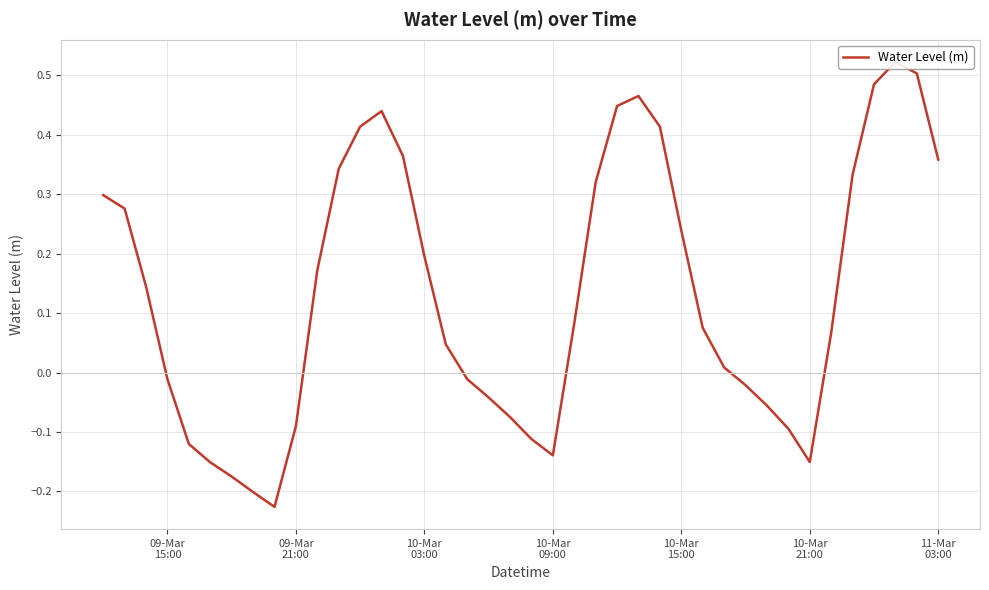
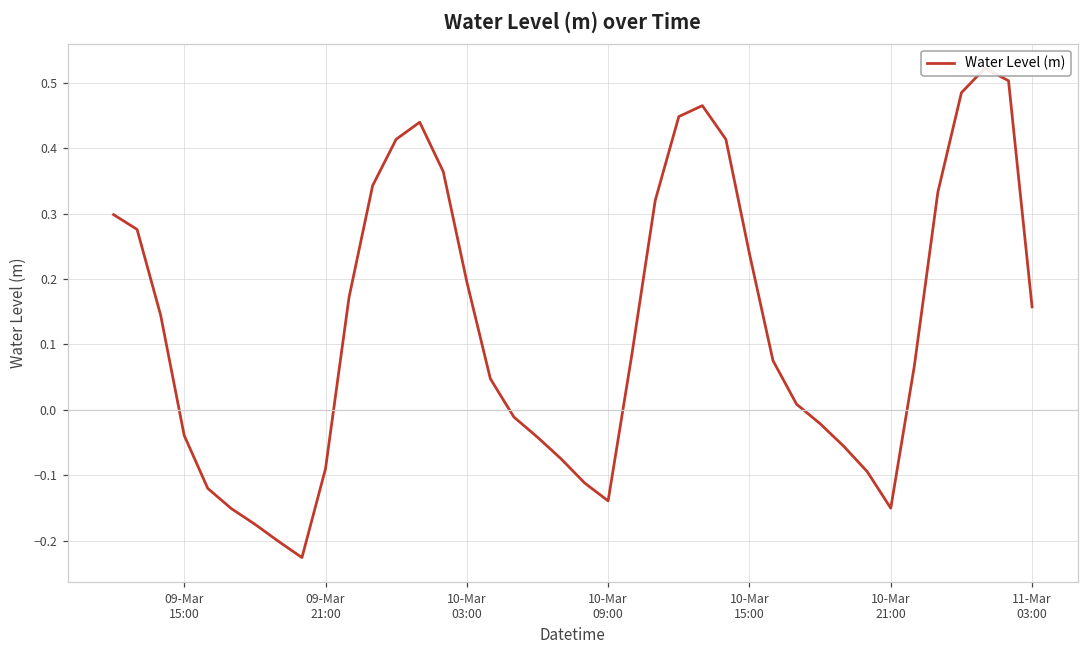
  {
-   "09-Mar 15:00": -0.01,
+   "09-Mar 15:00": -0.04,
    "09-Mar 21:00": -0.09,
    "10-Mar 03:00": 0.20,
    "10-Mar 09:00": -0.14,
    "10-Mar 15:00": 0.24,
    "10-Mar 21:00": -0.15,
-   "11-Mar 03:00": 0.36
+   "11-Mar 03:00": 0.16
  }
